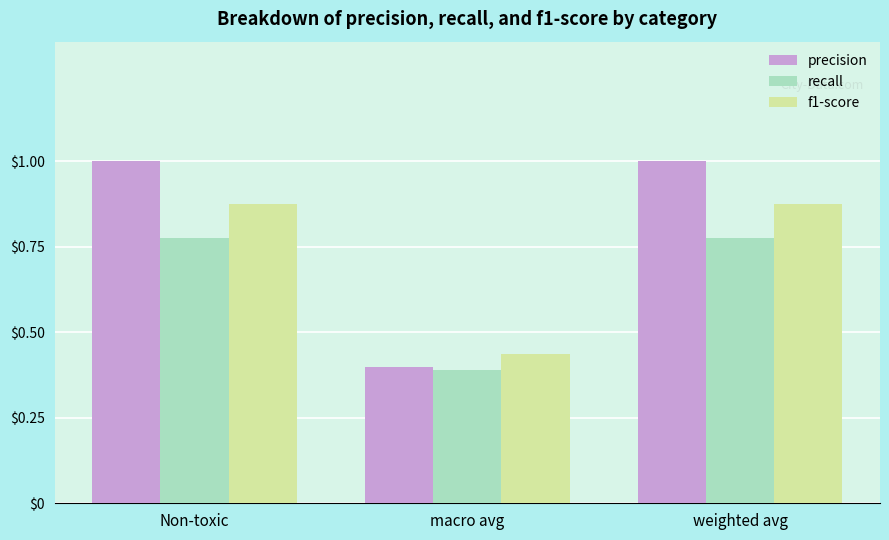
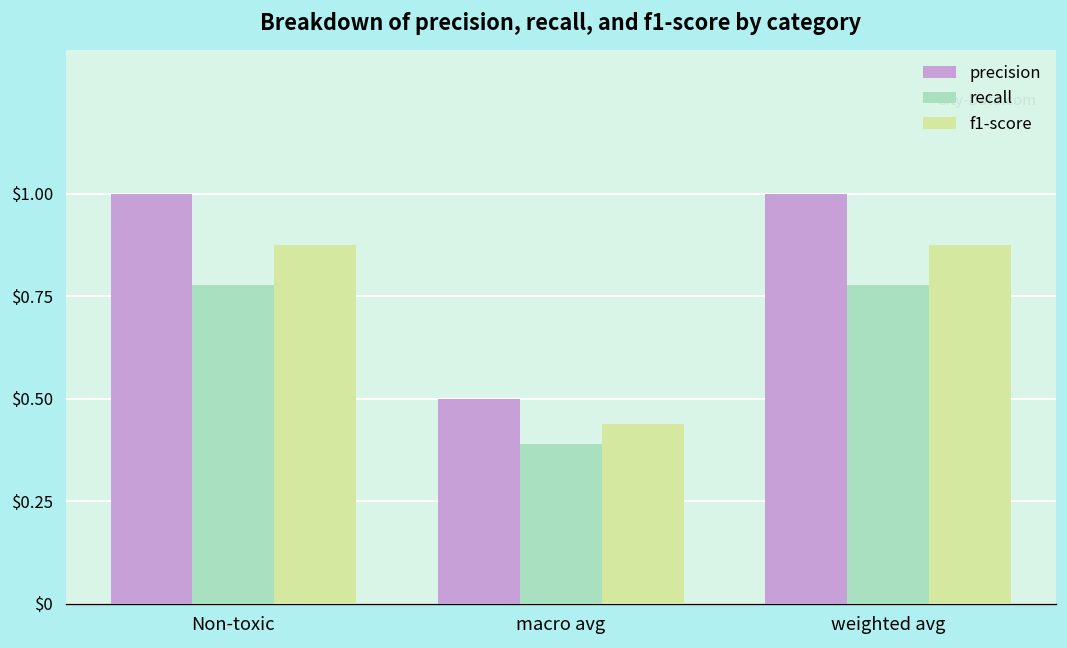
  {
    "precision": {
      "Non-toxic": "$1.0",
-     "macro avg": "$0.4",
+     "macro avg": "$0.5",
      "weighted avg": "$1.0"
    }
  }
